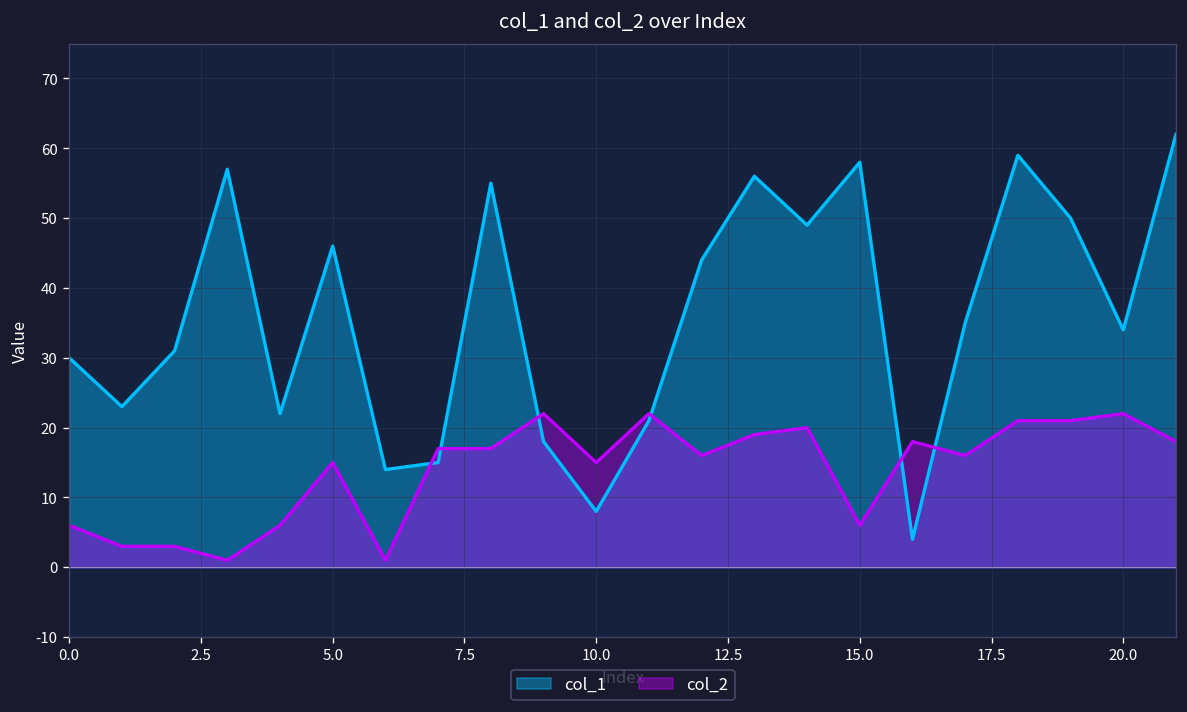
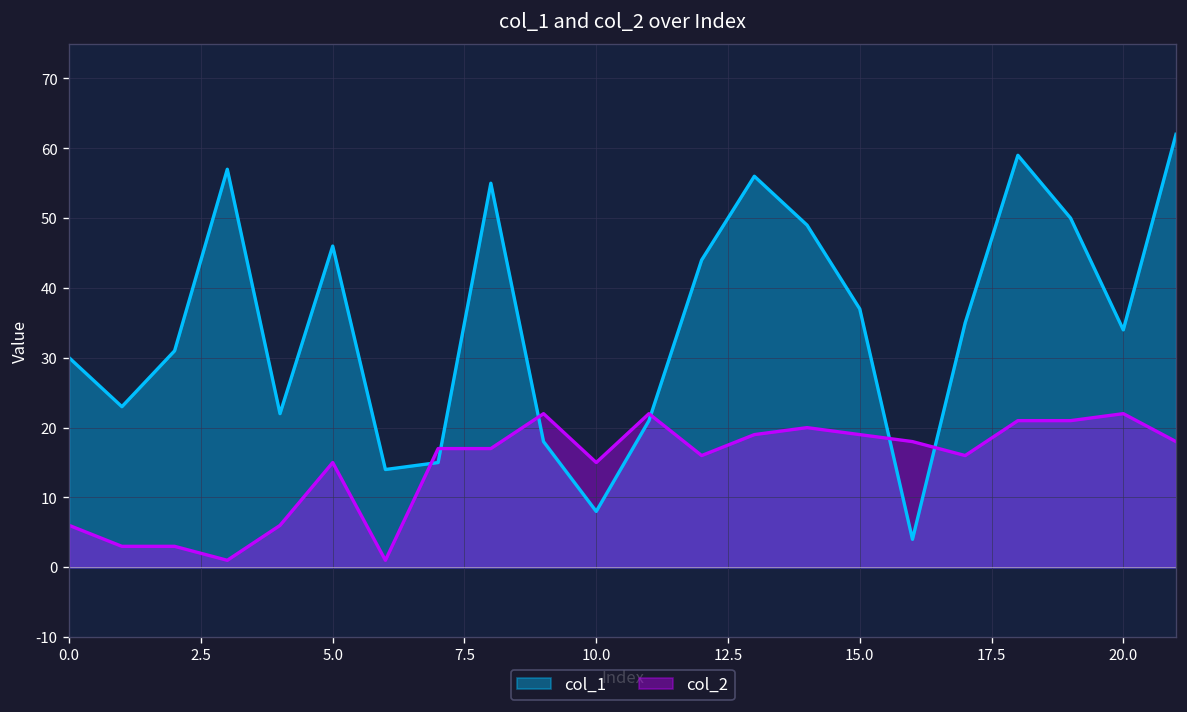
  {
    "col_1": {
      "0.0": 30,
      "5.0": 46,
      "10.0": 8,
-     "15.0": 58,
+     "15.0": 37,
      "20.0": 34
    },
    "col_2": {
      "0.0": 6,
      "5.0": 15,
      "10.0": 15,
-     "15.0": 6,
+     "15.0": 19,
      "20.0": 22
    }
  }
